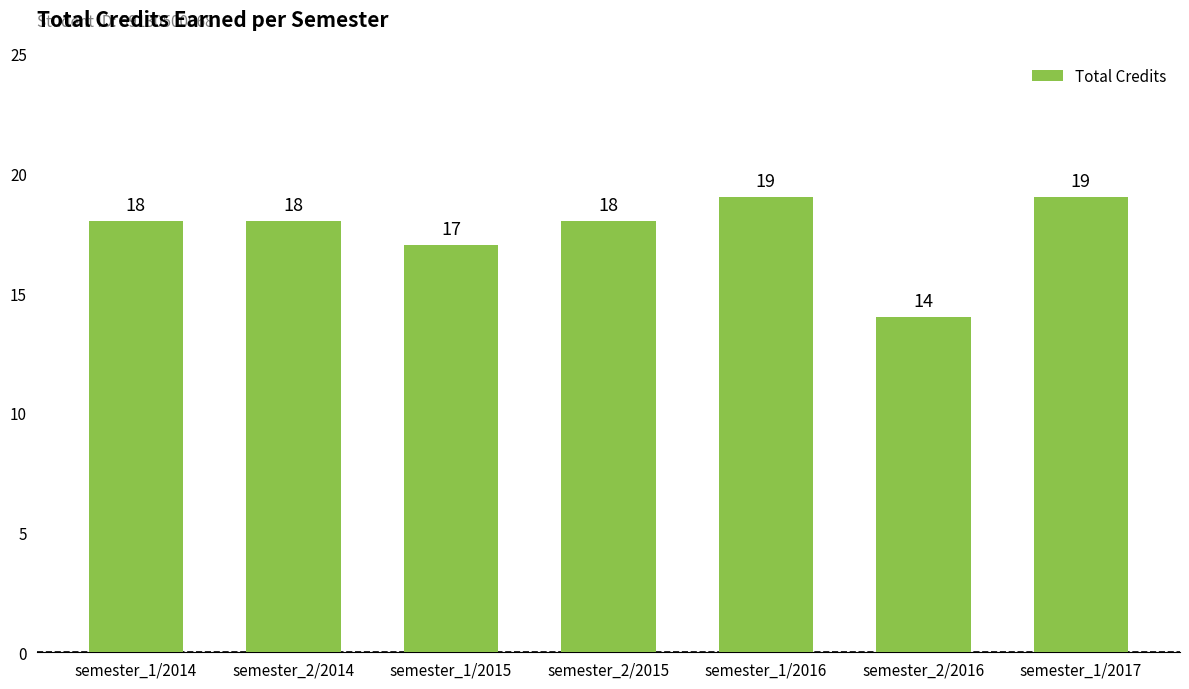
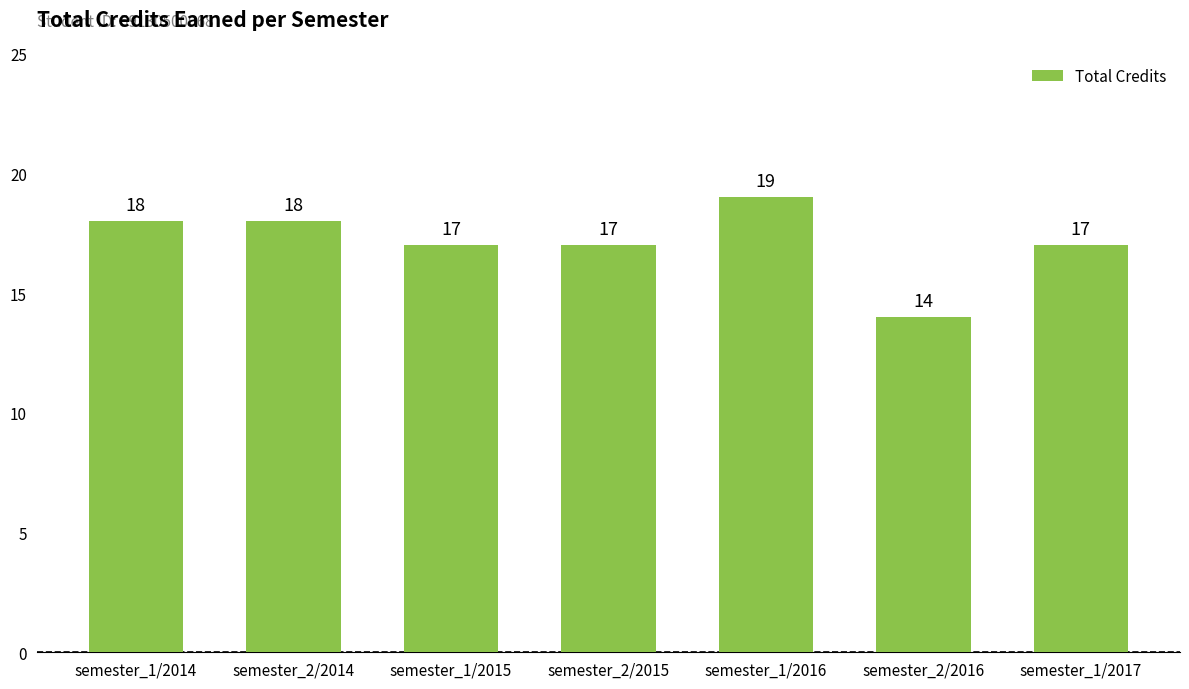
  {
    "semester_1/2014": 18,
    "semester_2/2014": 18,
    "semester_1/2015": 17,
-   "semester_2/2015": 18,
+   "semester_2/2015": 17,
    "semester_1/2016": 19,
    "semester_2/2016": 14,
-   "semester_1/2017": 19
+   "semester_1/2017": 17
  }
